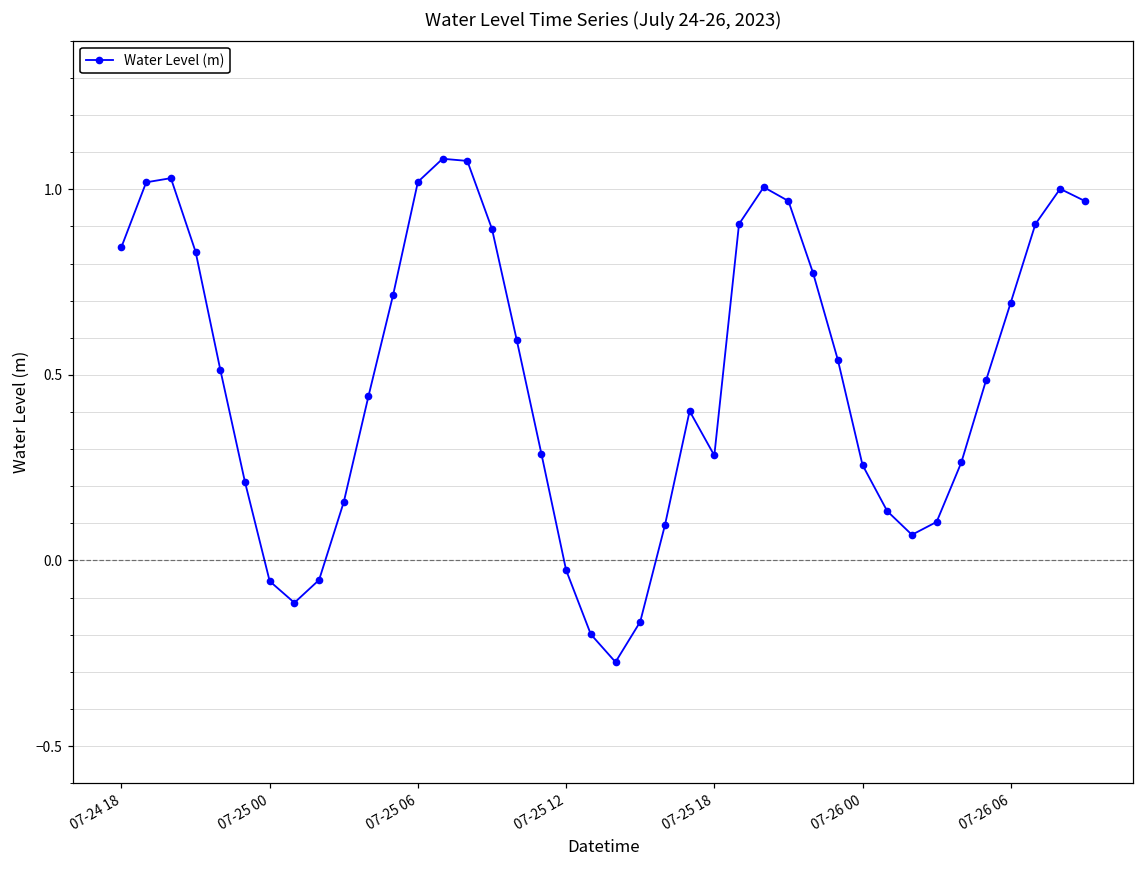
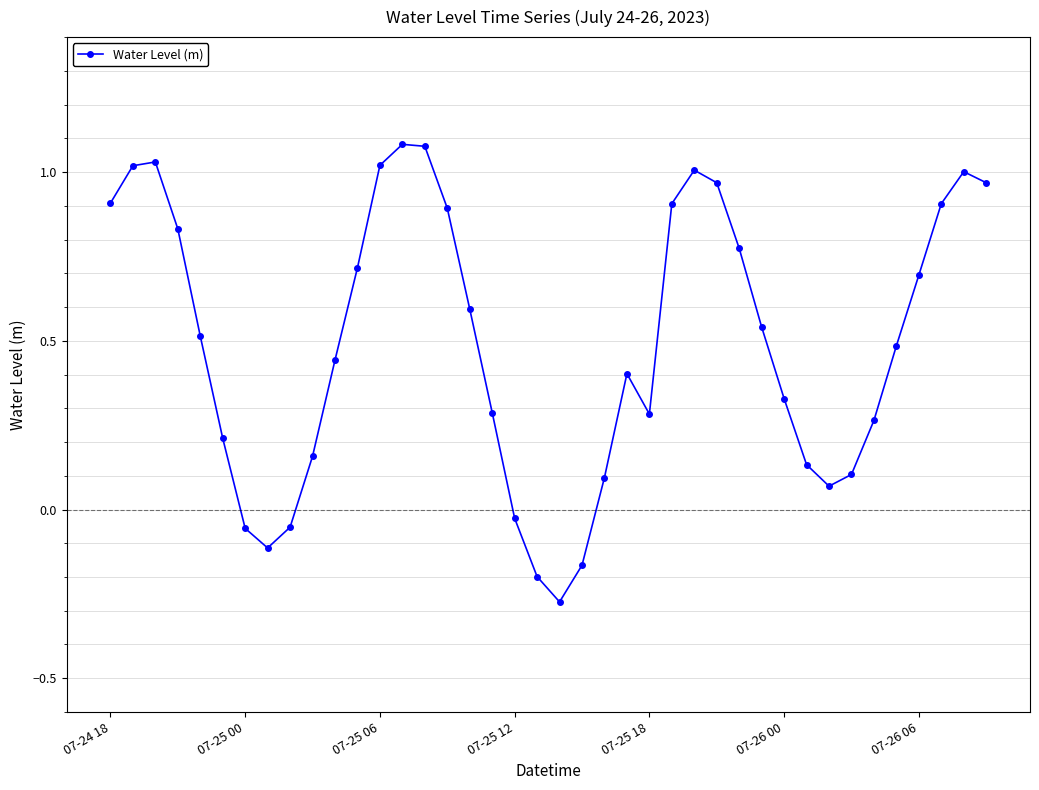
  {
-   "07-24 18": 0.84,
+   "07-24 18": 0.91,
    "07-25 00": -0.06,
    "07-25 06": 1.02,
    "07-25 12": -0.03,
    "07-25 18": 0.28,
-   "07-26 00": 0.26,
+   "07-26 00": 0.33,
    "07-26 06": 0.69
  }
